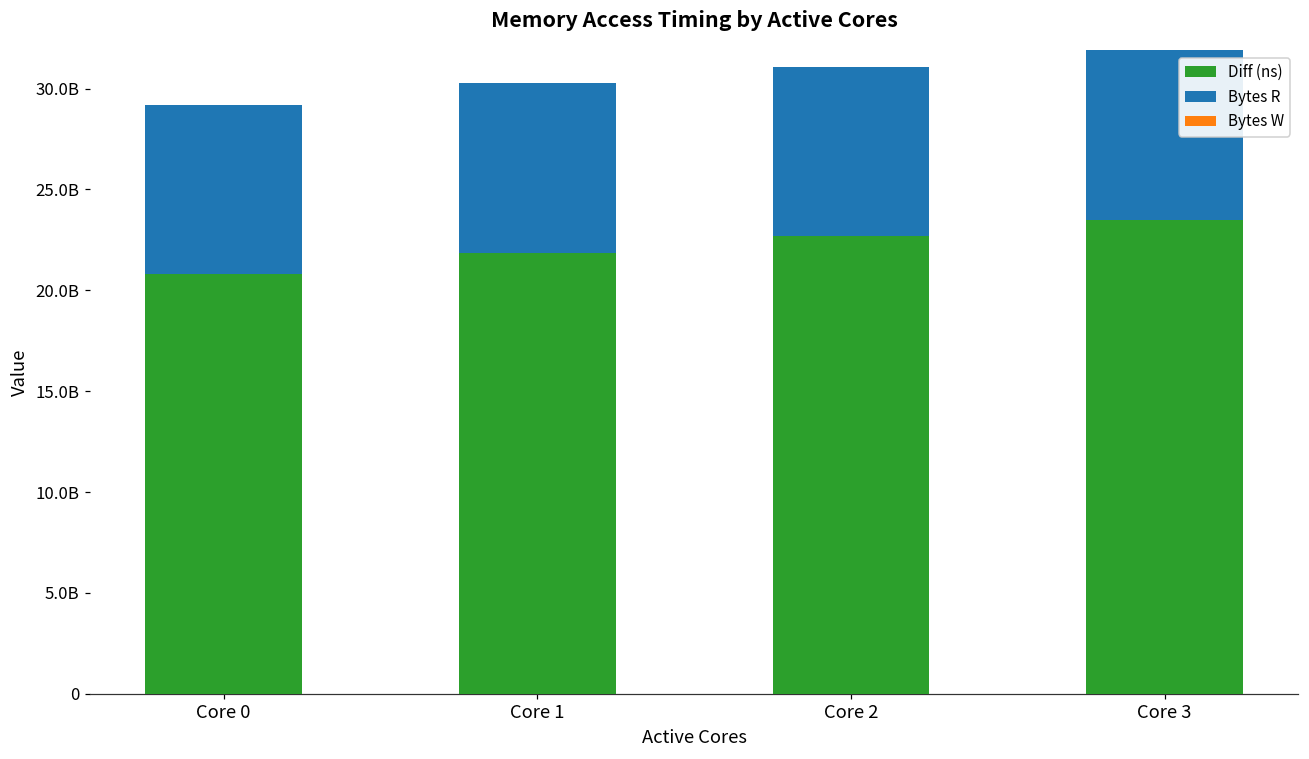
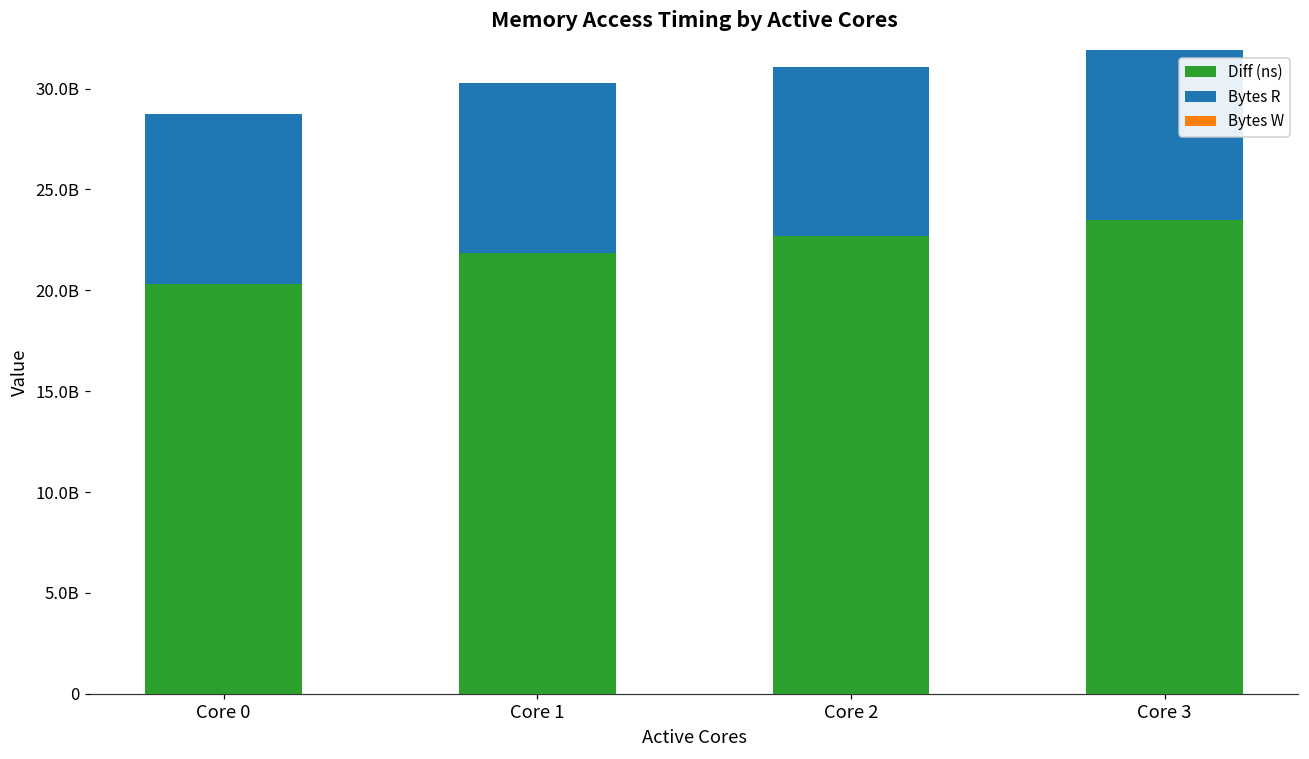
  {
    "Diff (ns)": {
-     "Core 0": 20800000000,
+     "Core 0": 20300000000,
      "Core 1": 21900000000,
      "Core 2": 22700000000,
      "Core 3": 23500000000
    }
  }
